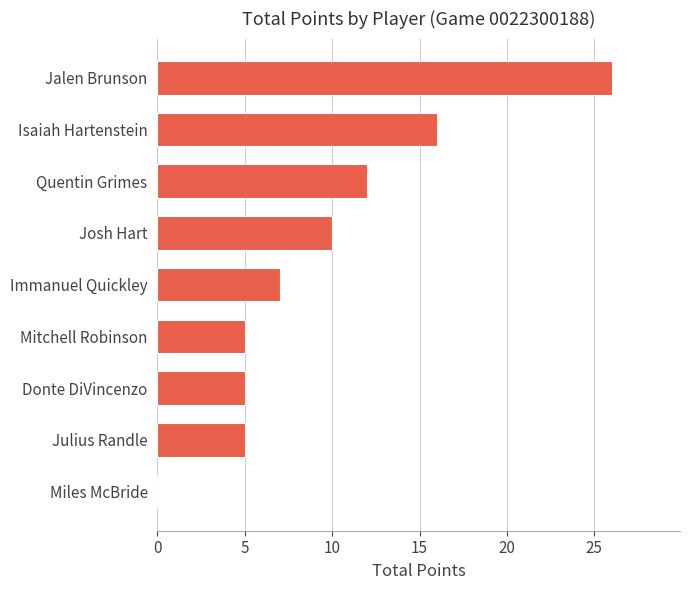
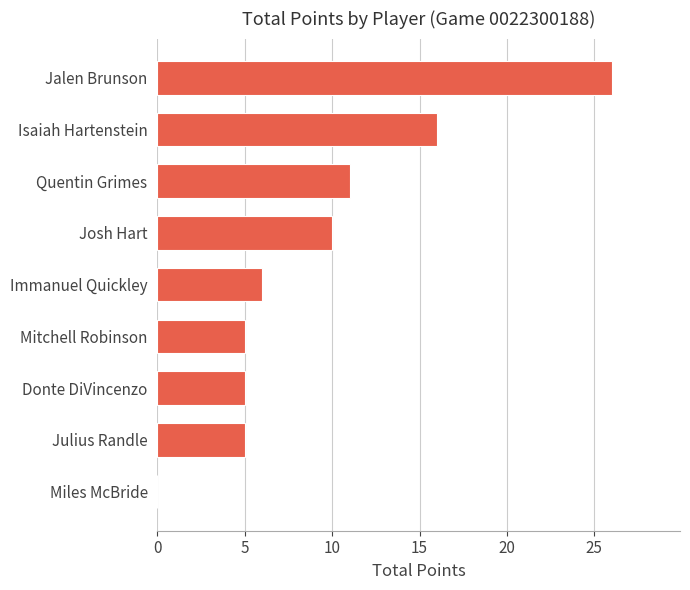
  {
    "Jalen Brunson": 26,
    "Isaiah Hartenstein": 16,
-   "Quentin Grimes": 12,
+   "Quentin Grimes": 11,
    "Josh Hart": 10,
-   "Immanuel Quickley": 7,
+   "Immanuel Quickley": 6,
    "Mitchell Robinson": 5,
    "Donte DiVincenzo": 5,
    "Julius Randle": 5,
    "Miles McBride": 0
  }
